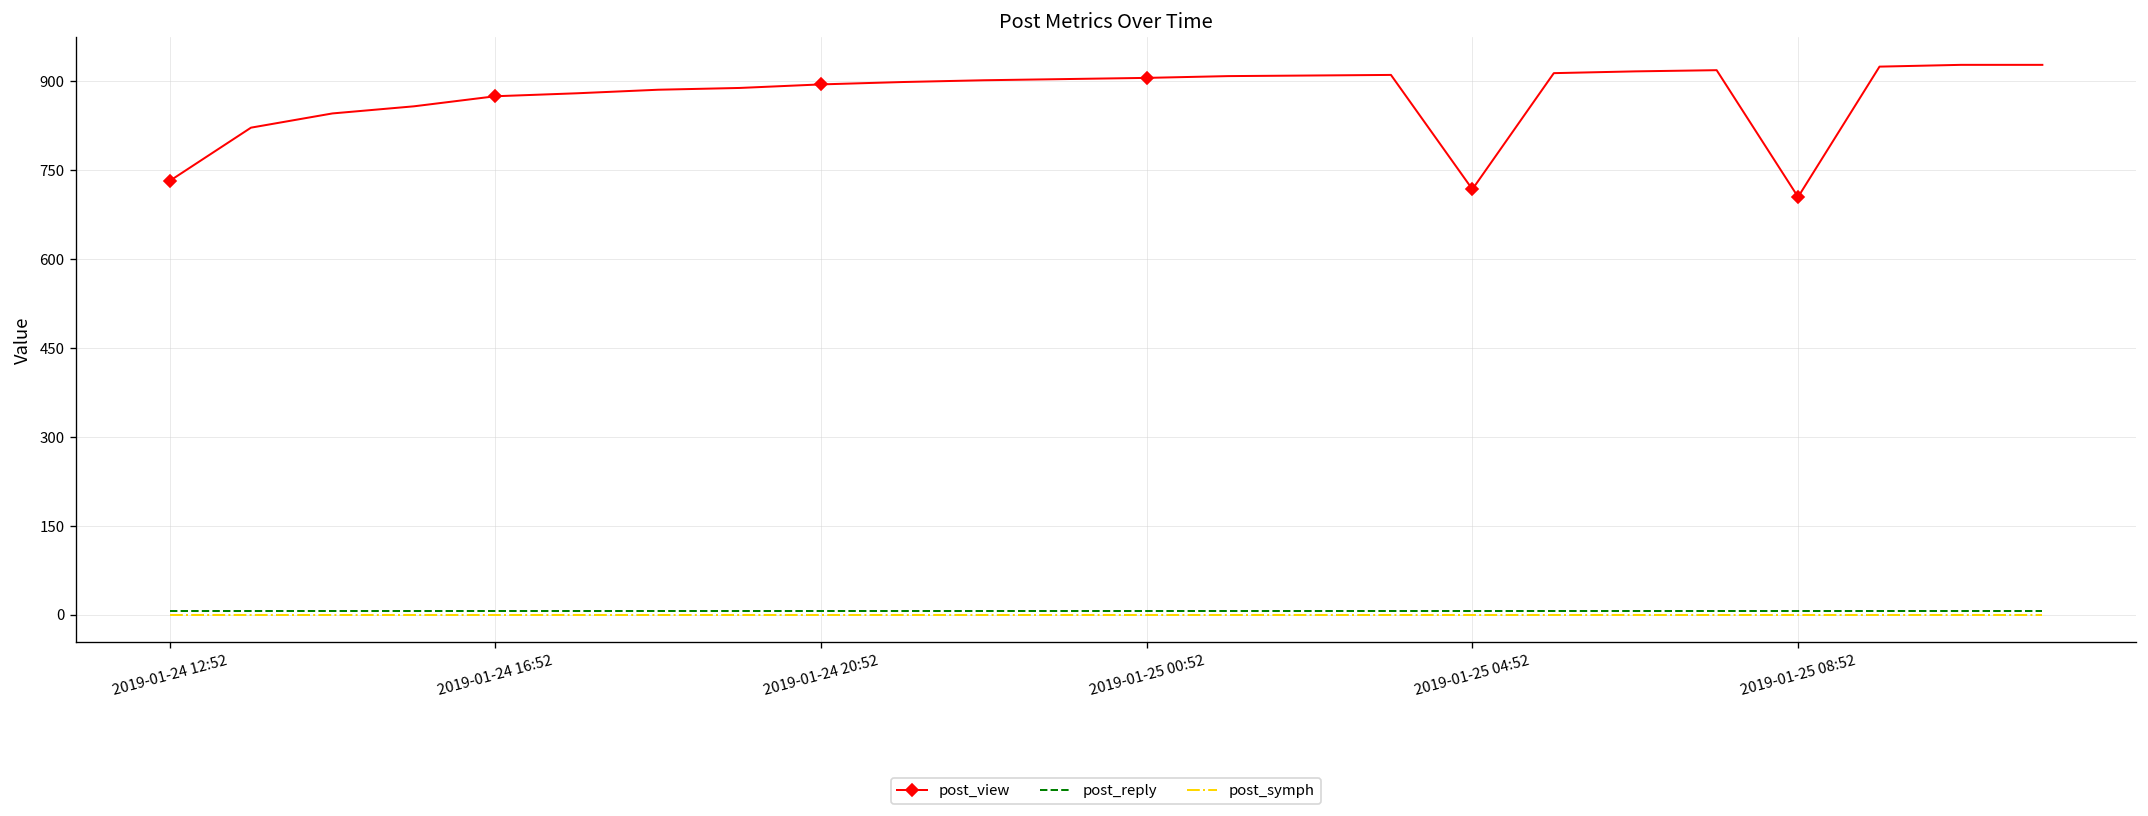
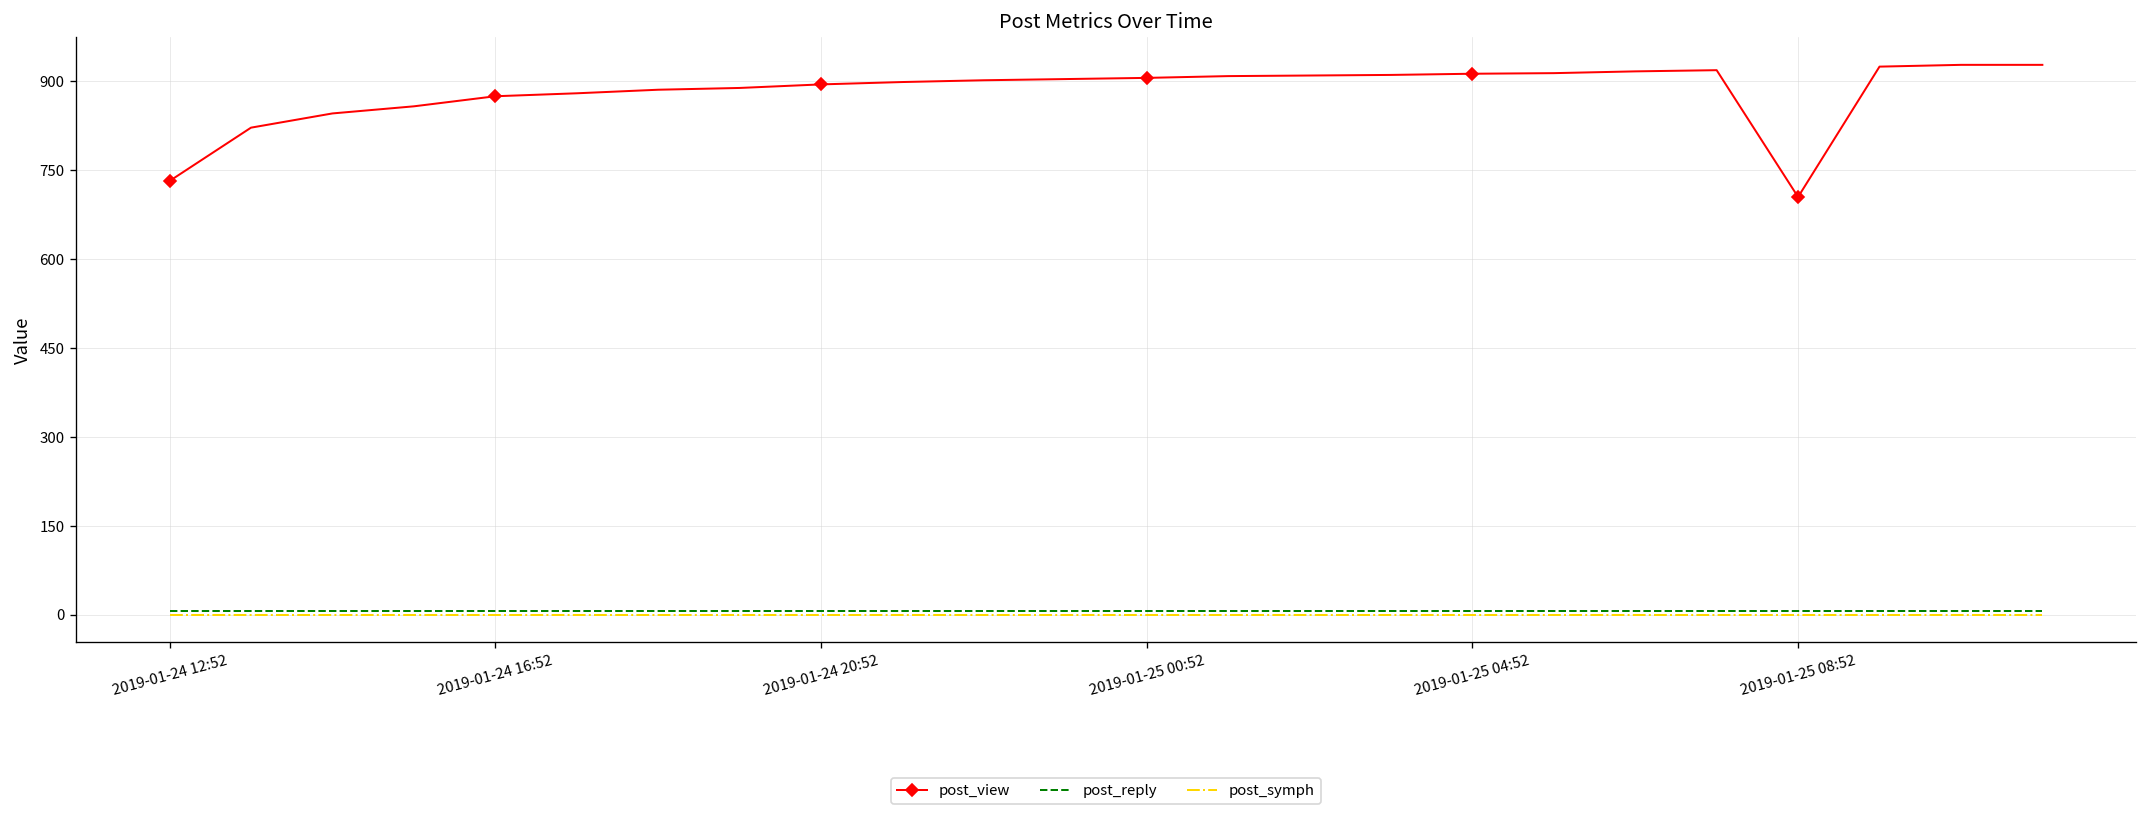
  {
    "post_view": {
      "2019-01-24 12:52": 730,
      "2019-01-24 16:52": 880,
      "2019-01-24 20:52": 900,
      "2019-01-25 00:52": 910,
-     "2019-01-25 04:52": 720,
+     "2019-01-25 04:52": 910,
      "2019-01-25 08:52": 710
    },
    "post_reply": {
      "2019-01-24 12:52": 10,
      "2019-01-24 16:52": 10,
      "2019-01-24 20:52": 10,
      "2019-01-25 00:52": 10,
      "2019-01-25 04:52": 10,
      "2019-01-25 08:52": 10
    },
    "post_symph": {
      "2019-01-24 12:52": 0,
      "2019-01-24 16:52": 0,
      "2019-01-24 20:52": 0,
      "2019-01-25 00:52": 0,
      "2019-01-25 04:52": 0,
      "2019-01-25 08:52": 0
    }
  }
